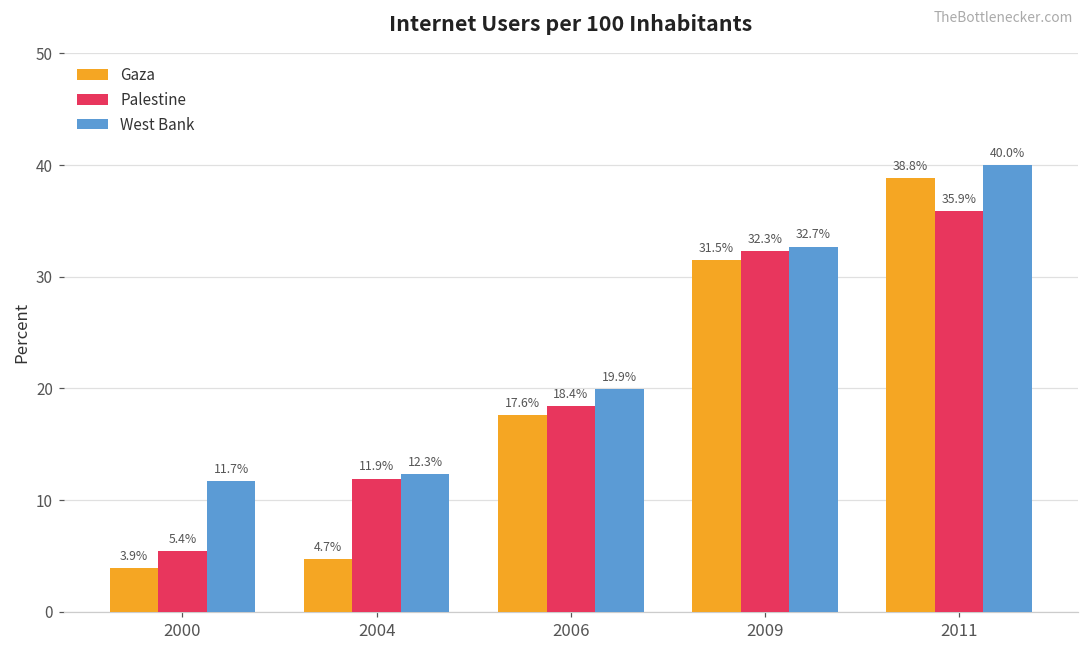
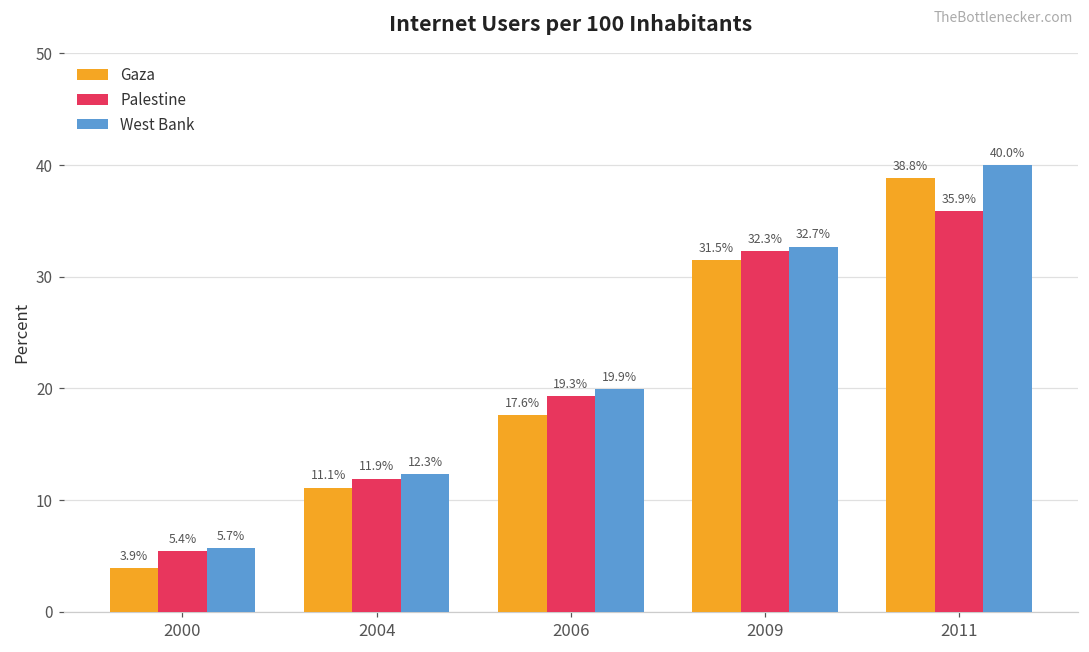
  {
    "Gaza": {
      "2000": "3.9%",
-     "2004": "4.7%",
+     "2004": "11.1%",
      "2006": "17.6%",
      "2009": "31.5%",
      "2011": "38.8%"
    },
    "Palestine": {
      "2000": "5.4%",
      "2004": "11.9%",
-     "2006": "18.4%",
+     "2006": "19.3%",
      "2009": "32.3%",
      "2011": "35.9%"
    },
    "West Bank": {
-     "2000": "11.7%",
+     "2000": "5.7%",
      "2004": "12.3%",
      "2006": "19.9%",
      "2009": "32.7%",
      "2011": "40.0%"
    }
  }
